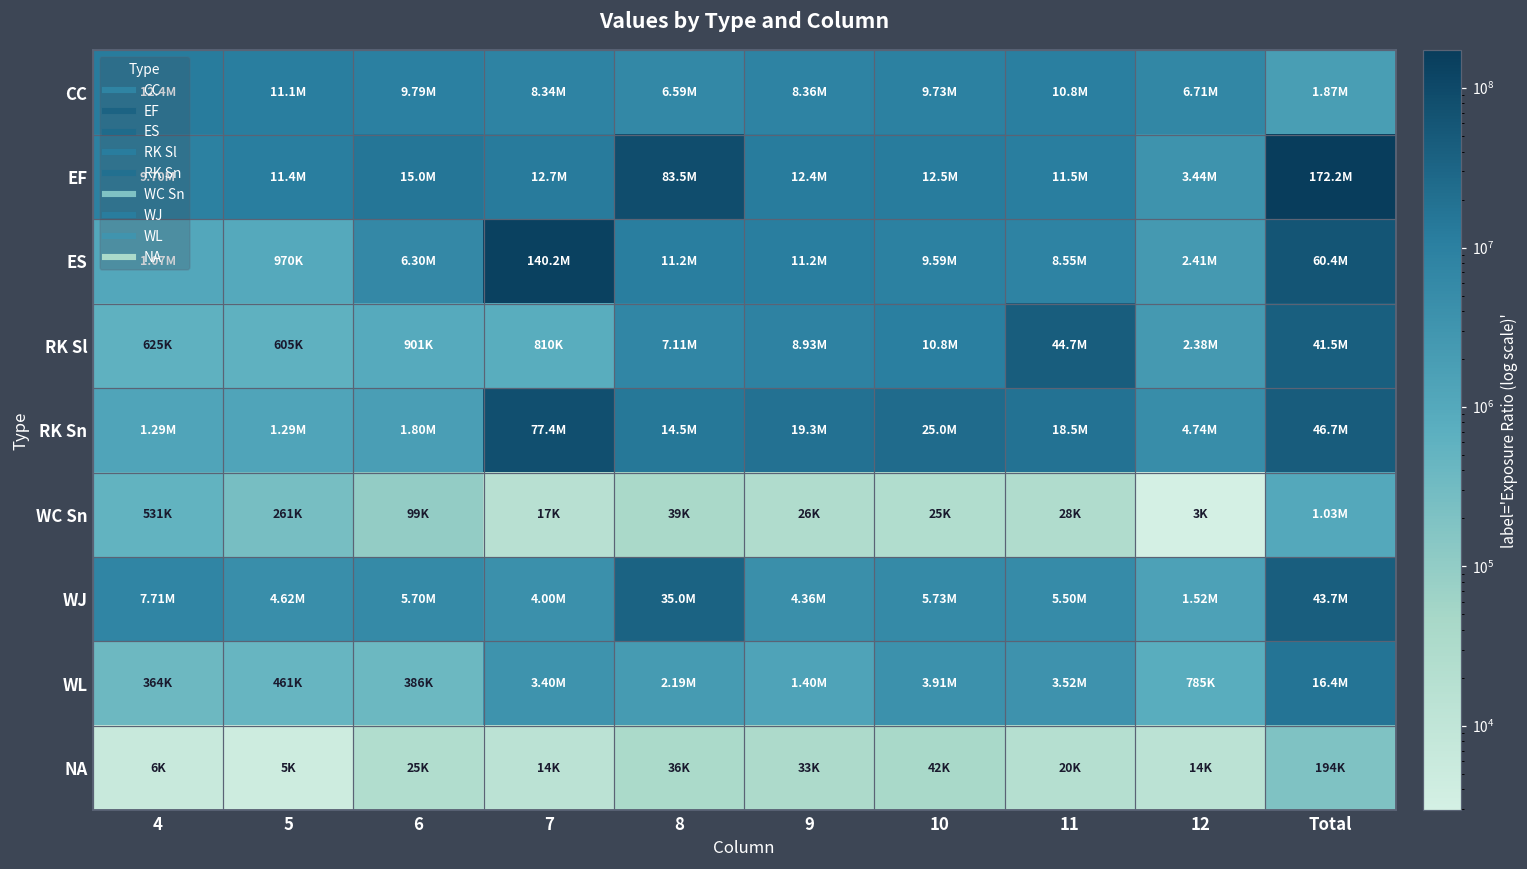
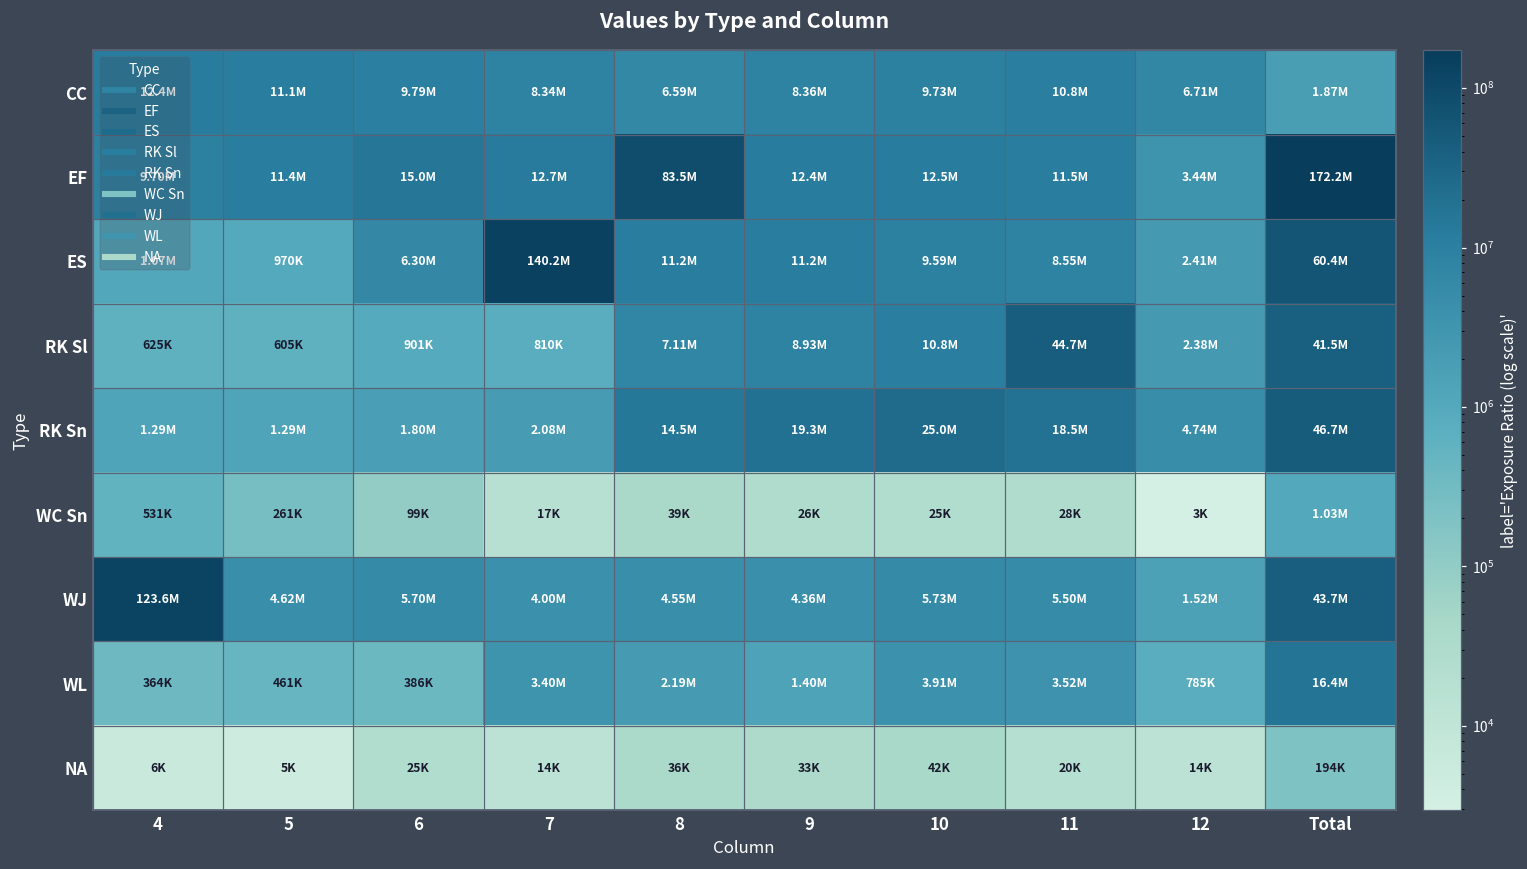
  {
    "CC": {
      "5": "11.1M",
      "6": "9.79M",
      "7": "8.34M",
      "8": "6.59M",
      "9": "8.36M",
      "10": "9.73M",
      "11": "10.8M",
      "12": "6.71M",
      "Total": "1.87M"
    },
    "EF": {
      "5": "11.4M",
      "6": "15.0M",
      "7": "12.7M",
      "8": "83.5M",
      "9": "12.4M",
      "10": "12.5M",
      "11": "11.5M",
      "12": "3.44M",
      "Total": "172.2M"
    },
    "ES": {
      "5": "970K",
      "6": "6.30M",
      "7": "140.2M",
      "8": "11.2M",
      "9": "11.2M",
      "10": "9.59M",
      "11": "8.55M",
      "12": "2.41M",
      "Total": "60.4M"
    },
    "RK Sl": {
      "4": "625K",
      "5": "605K",
      "6": "901K",
      "7": "810K",
      "8": "7.11M",
      "9": "8.93M",
      "10": "10.8M",
      "11": "44.7M",
      "12": "2.38M",
      "Total": "41.5M"
    },
    "RK Sn": {
      "4": "1.29M",
      "5": "1.29M",
      "6": "1.80M",
-     "7": "77.4M",
+     "7": "2.08M",
      "8": "14.5M",
      "9": "19.3M",
      "10": "25.0M",
      "11": "18.5M",
      "12": "4.74M",
      "Total": "46.7M"
    },
    "WC Sn": {
      "4": "531K",
      "5": "261K",
      "6": "99K",
      "7": "17K",
      "8": "39K",
      "9": "26K",
      "10": "25K",
      "11": "28K",
      "12": "3K",
      "Total": "1.03M"
    },
    "WJ": {
-     "4": "7.71M",
+     "4": "123.6M",
      "5": "4.62M",
      "6": "5.70M",
      "7": "4.00M",
-     "8": "35.0M",
+     "8": "4.55M",
      "9": "4.36M",
      "10": "5.73M",
      "11": "5.50M",
      "12": "1.52M",
      "Total": "43.7M"
    },
    "WL": {
      "4": "364K",
      "5": "461K",
      "6": "386K",
      "7": "3.40M",
      "8": "2.19M",
      "9": "1.40M",
      "10": "3.91M",
      "11": "3.52M",
      "12": "785K",
      "Total": "16.4M"
    },
    "NA": {
      "4": "6K",
      "5": "5K",
      "6": "25K",
      "7": "14K",
      "8": "36K",
      "9": "33K",
      "10": "42K",
      "11": "20K",
      "12": "14K",
      "Total": "194K"
    }
  }
